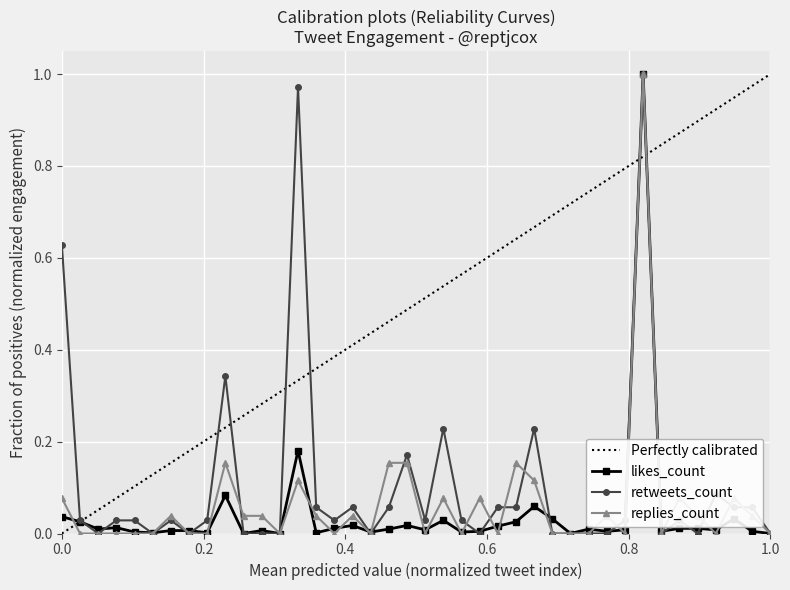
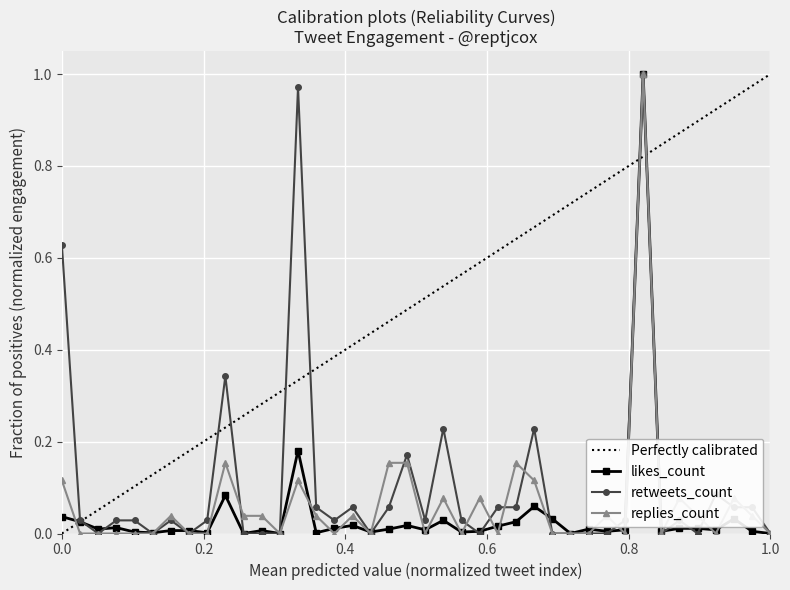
  {
    "retweets_count": {
      "0.0": 0.63
    },
    "replies_count": {
-     "0.0": 0.08
+     "0.0": 0.12
    }
  }
